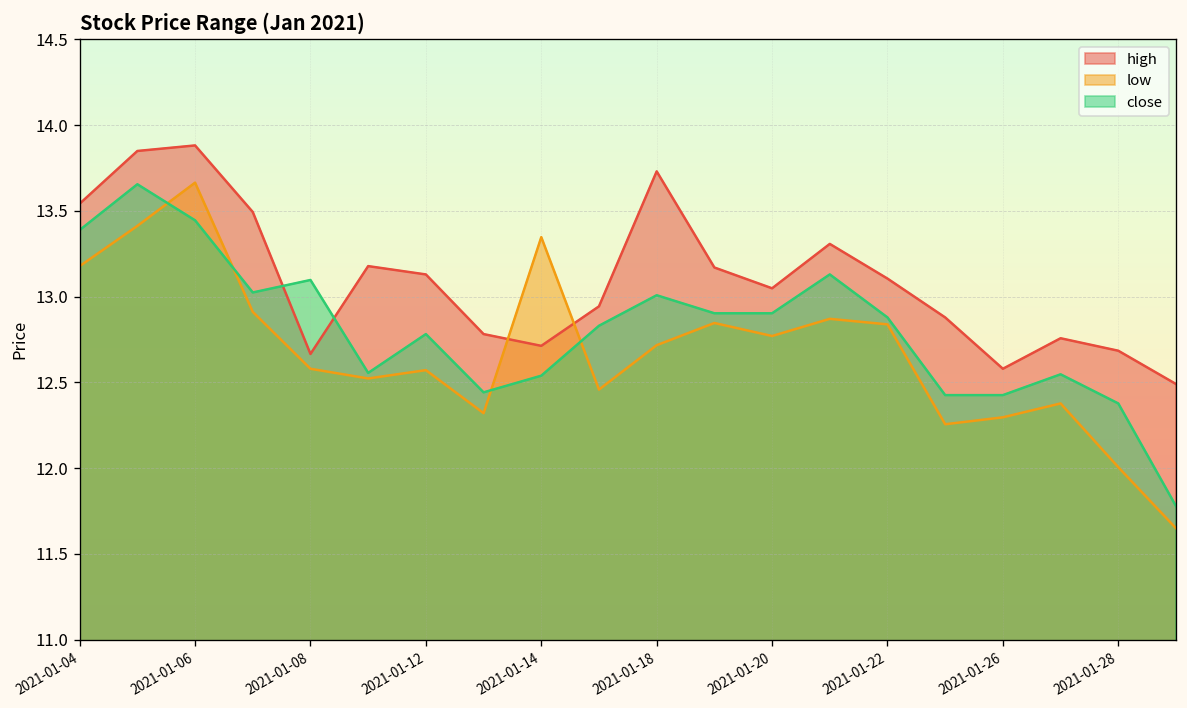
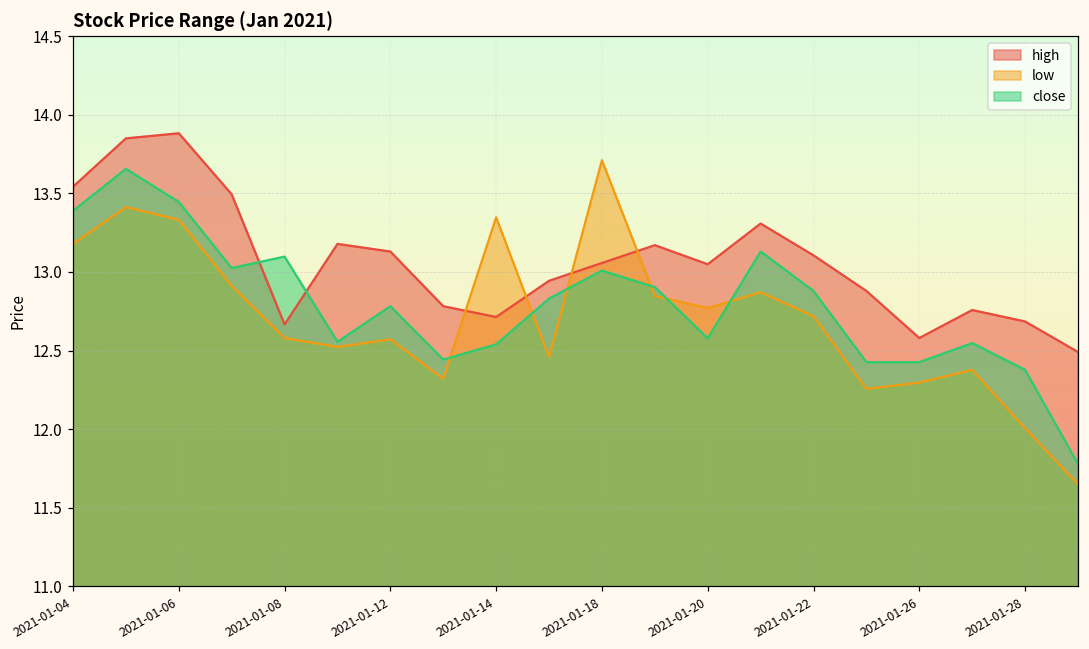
  {
    "high": {
      "2021-01-04": 13.54,
      "2021-01-06": 13.88,
      "2021-01-08": 12.67,
      "2021-01-12": 13.13,
      "2021-01-14": 12.71,
-     "2021-01-18": 13.73,
+     "2021-01-18": 13.06,
      "2021-01-20": 13.05,
      "2021-01-22": 13.11,
      "2021-01-26": 12.58,
      "2021-01-28": 12.68
    },
    "low": {
      "2021-01-04": 13.18,
-     "2021-01-06": 13.66,
+     "2021-01-06": 13.33,
      "2021-01-08": 12.58,
      "2021-01-12": 12.57,
      "2021-01-14": 13.35,
-     "2021-01-18": 12.72,
+     "2021-01-18": 13.71,
      "2021-01-20": 12.77,
-     "2021-01-22": 12.84,
+     "2021-01-22": 12.72,
      "2021-01-26": 12.30,
      "2021-01-28": 12.01
    },
    "close": {
      "2021-01-04": 13.39,
      "2021-01-06": 13.44,
      "2021-01-08": 13.10,
      "2021-01-12": 12.78,
      "2021-01-14": 12.54,
      "2021-01-18": 13.01,
-     "2021-01-20": 12.90,
+     "2021-01-20": 12.58,
      "2021-01-22": 12.88,
      "2021-01-26": 12.43,
      "2021-01-28": 12.38
    }
  }
